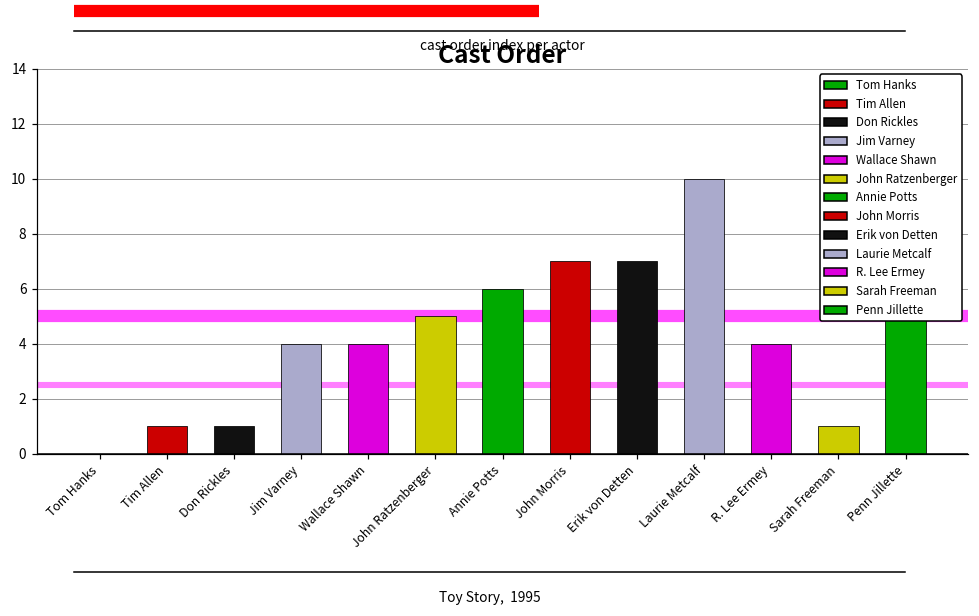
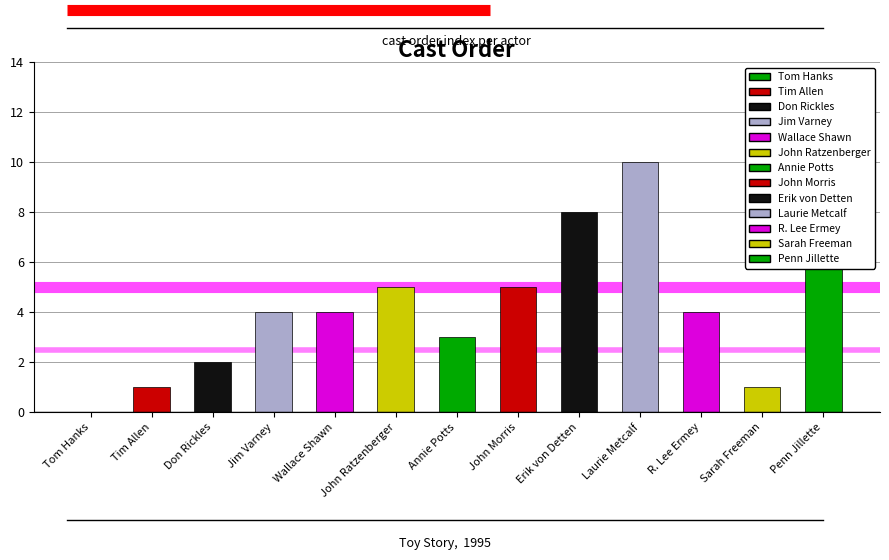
  {
    "Tom Hanks": 0,
    "Tim Allen": 1,
-   "Don Rickles": 1,
+   "Don Rickles": 2,
    "Jim Varney": 4,
    "Wallace Shawn": 4,
    "John Ratzenberger": 5,
-   "Annie Potts": 6,
-   "John Morris": 7,
-   "Erik von Detten": 7,
+   "Annie Potts": 3,
+   "John Morris": 5,
+   "Erik von Detten": 8,
    "Laurie Metcalf": 10,
    "R. Lee Ermey": 4,
    "Sarah Freeman": 1
  }
